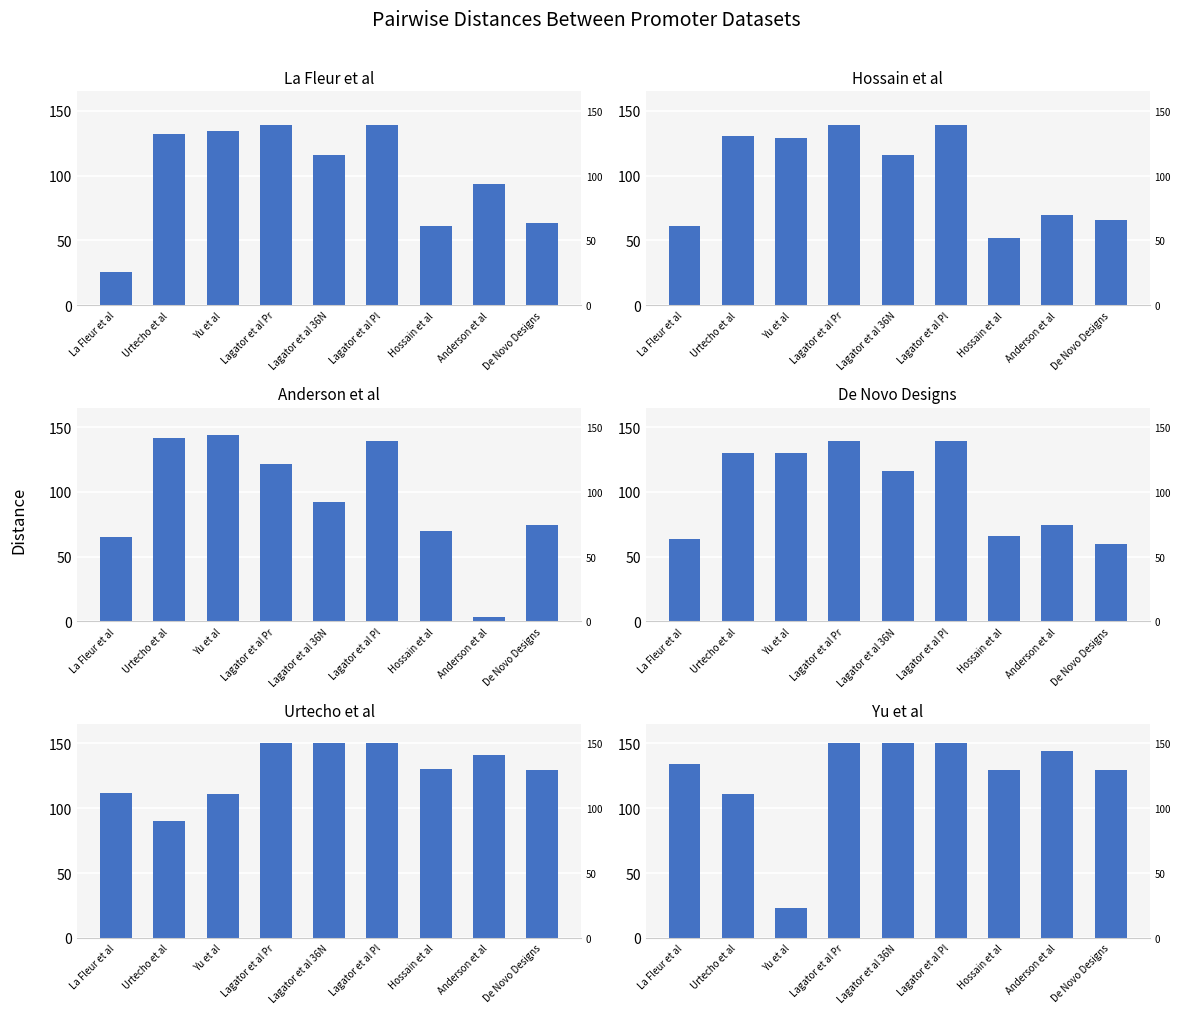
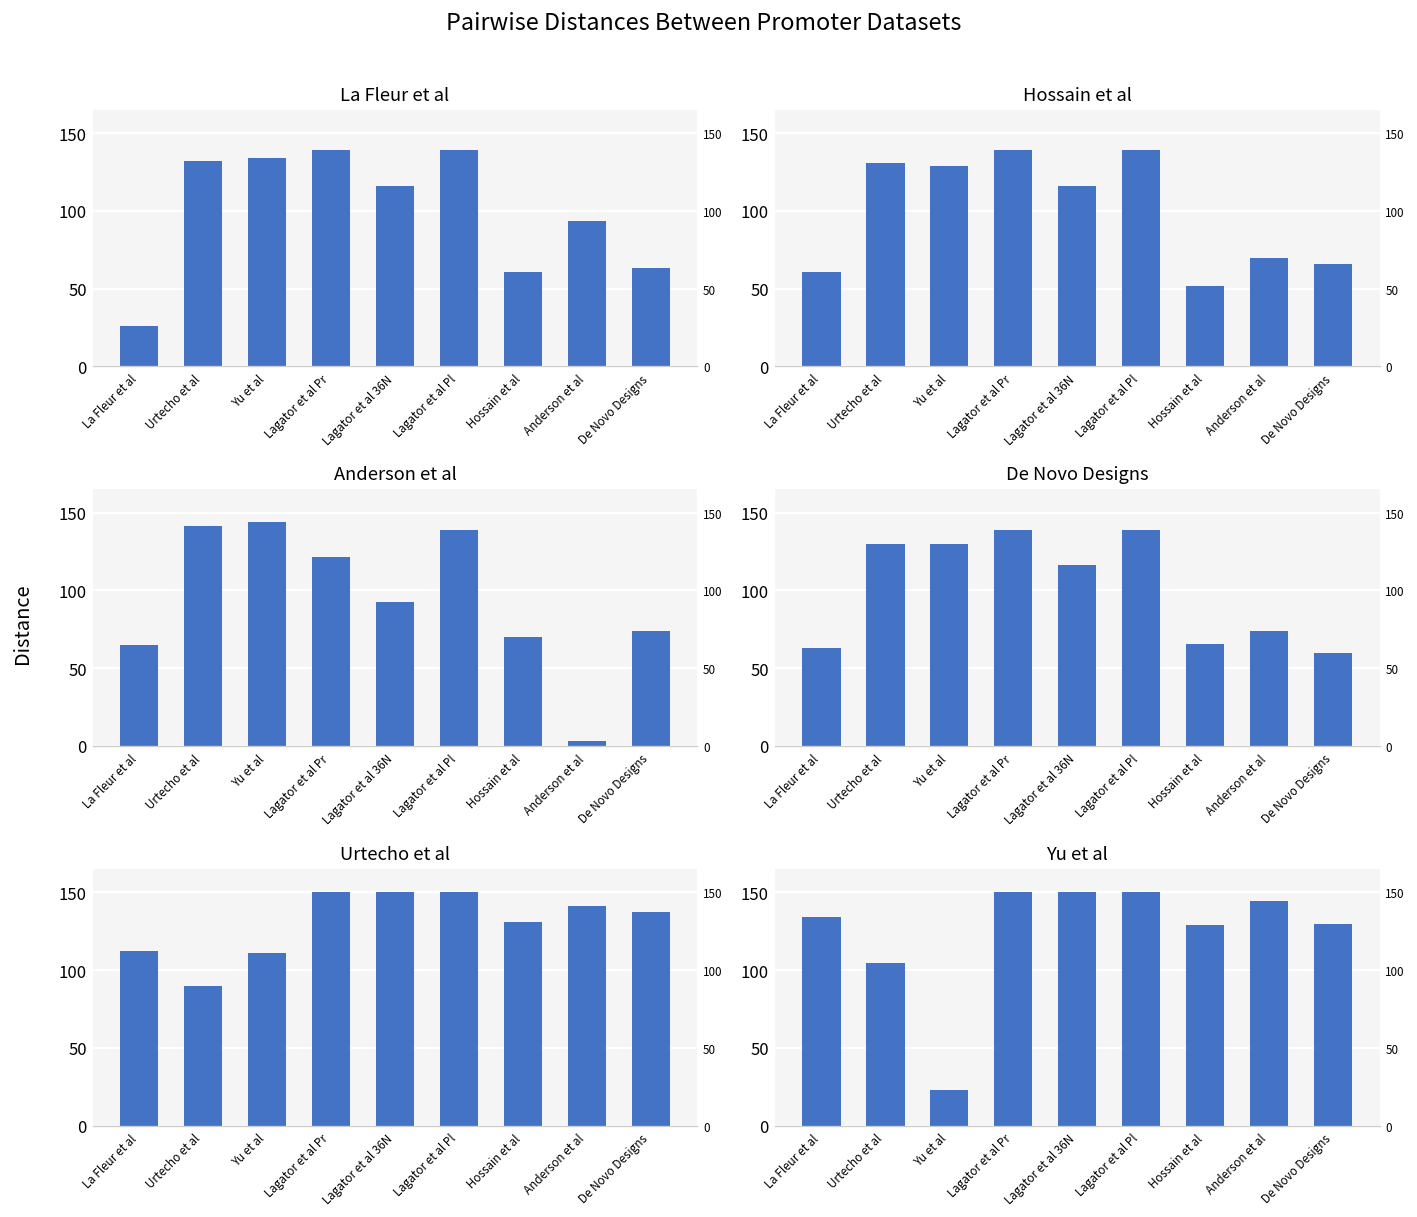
  {
    "La Fleur et al": {
      "La Fleur et al": 26,
      "Urtecho et al": 132,
      "Yu et al": 134,
      "Lagator et al Pr": 139,
      "Lagator et al 36N": 116,
      "Lagator et al Pl": 139,
      "Hossain et al": 61,
      "Anderson et al": 93,
      "De Novo Designs": 63
    },
    "Hossain et al": {
      "La Fleur et al": 61,
      "Urtecho et al": 131,
      "Yu et al": 129,
      "Lagator et al Pr": 139,
      "Lagator et al 36N": 116,
      "Lagator et al Pl": 139,
      "Hossain et al": 52,
      "Anderson et al": 70,
      "De Novo Designs": 66
    },
    "Anderson et al": {
      "La Fleur et al": 65,
      "Urtecho et al": 141,
      "Yu et al": 144,
      "Lagator et al Pr": 121,
      "Lagator et al 36N": 92,
      "Lagator et al Pl": 139,
      "Hossain et al": 70,
      "Anderson et al": 3,
      "De Novo Designs": 74
    },
    "De Novo Designs": {
      "La Fleur et al": 63,
      "Urtecho et al": 130,
      "Yu et al": 130,
      "Lagator et al Pr": 139,
      "Lagator et al 36N": 116,
      "Lagator et al Pl": 139,
      "Hossain et al": 66,
      "Anderson et al": 74,
      "De Novo Designs": 60
    },
    "Urtecho et al": {
      "La Fleur et al": 112,
      "Urtecho et al": 90,
      "Yu et al": 111,
      "Lagator et al Pr": 150,
      "Lagator et al 36N": 150,
      "Lagator et al Pl": 150,
      "Hossain et al": 131,
      "Anderson et al": 141,
-     "De Novo Designs": 130
+     "De Novo Designs": 137
    },
    "Yu et al": {
      "La Fleur et al": 134,
-     "Urtecho et al": 111,
+     "Urtecho et al": 104,
      "Yu et al": 23,
      "Lagator et al Pr": 150,
      "Lagator et al 36N": 150,
      "Lagator et al Pl": 150,
      "Hossain et al": 129,
      "Anderson et al": 144,
      "De Novo Designs": 130
    }
  }
